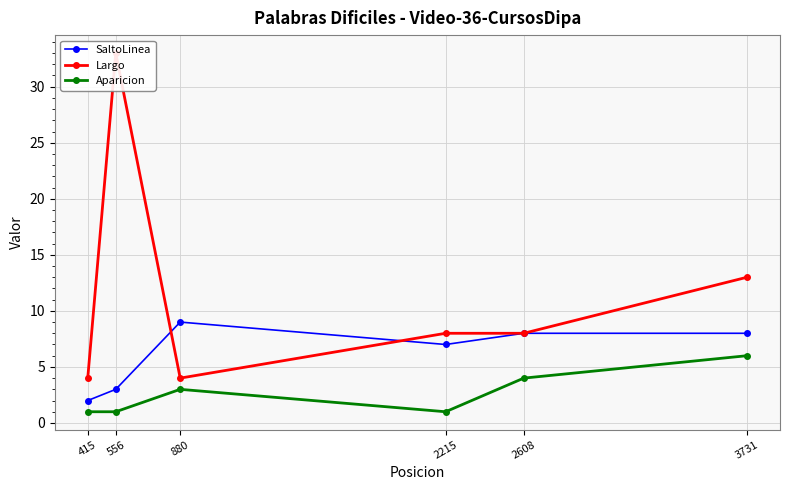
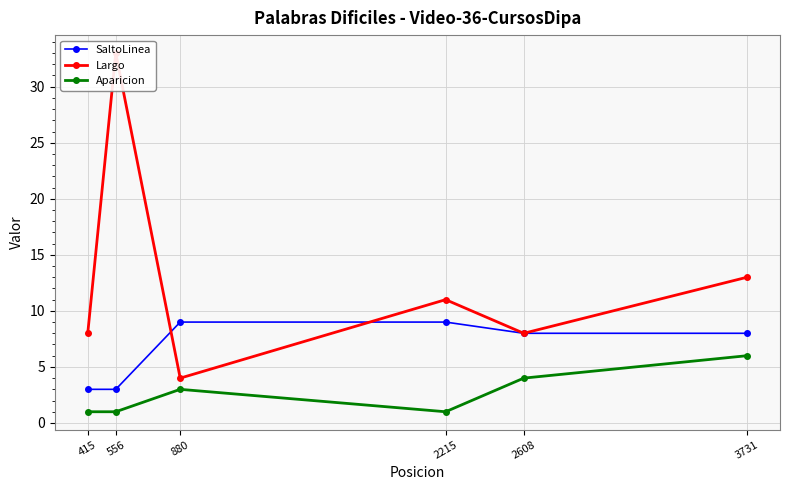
  {
    "SaltoLinea": {
-     "415": 2,
+     "415": 3,
      "556": 3,
      "880": 9,
-     "2215": 7,
+     "2215": 9,
      "3731": 8
    },
    "Largo": {
-     "415": 4,
+     "415": 8,
      "880": 4,
-     "2215": 8,
+     "2215": 11,
      "3731": 13
    },
    "Aparicion": {
      "415": 1,
      "556": 1,
      "880": 3,
      "2215": 1,
      "2608": 4,
      "3731": 6
    }
  }
